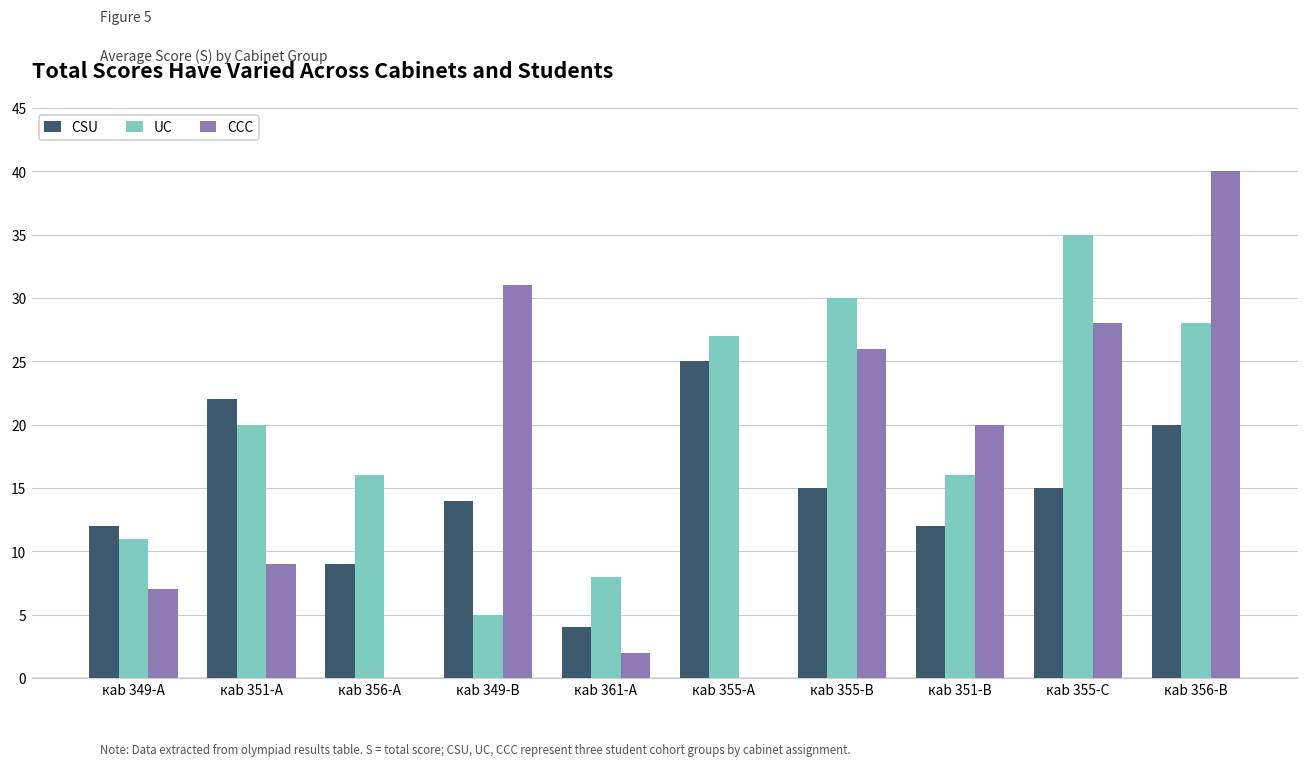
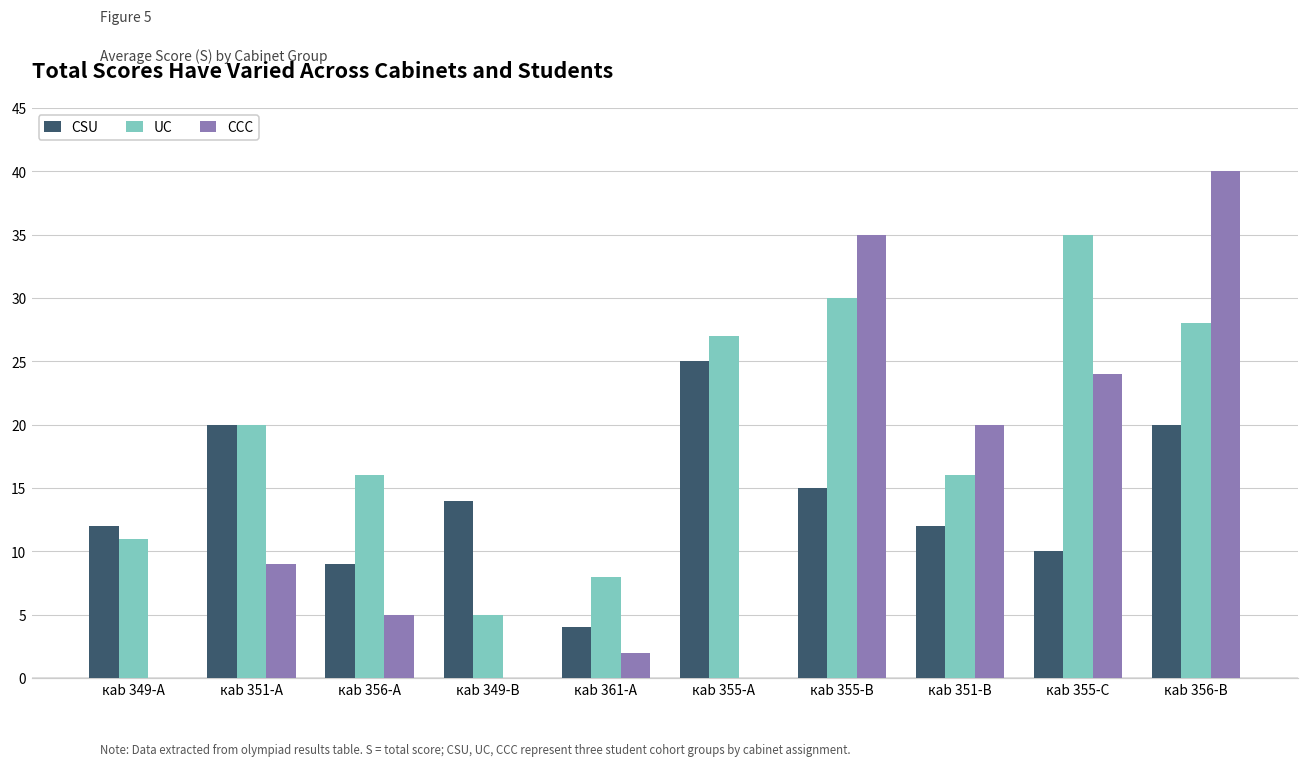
  {
    "CSU": {
      "кab 349-A": 12,
-     "кab 351-A": 22,
+     "кab 351-A": 20,
      "кab 356-A": 9,
      "кab 349-B": 14,
      "кab 361-A": 4,
      "кab 355-A": 25,
      "кab 355-B": 15,
      "кab 351-B": 12,
-     "кab 355-C": 15,
+     "кab 355-C": 10,
      "кab 356-B": 20
    },
    "UC": {
      "кab 349-A": 11,
      "кab 351-A": 20,
      "кab 356-A": 16,
      "кab 349-B": 5,
      "кab 361-A": 8,
      "кab 355-A": 27,
      "кab 355-B": 30,
      "кab 351-B": 16,
      "кab 355-C": 35,
      "кab 356-B": 28
    },
    "CCC": {
-     "кab 349-A": 7,
+     "кab 349-A": 0,
      "кab 351-A": 9,
-     "кab 356-A": 0,
-     "кab 349-B": 31,
+     "кab 356-A": 5,
+     "кab 349-B": 0,
      "кab 361-A": 2,
      "кab 355-A": 0,
-     "кab 355-B": 26,
+     "кab 355-B": 35,
      "кab 351-B": 20,
-     "кab 355-C": 28,
+     "кab 355-C": 24,
      "кab 356-B": 40
    }
  }
